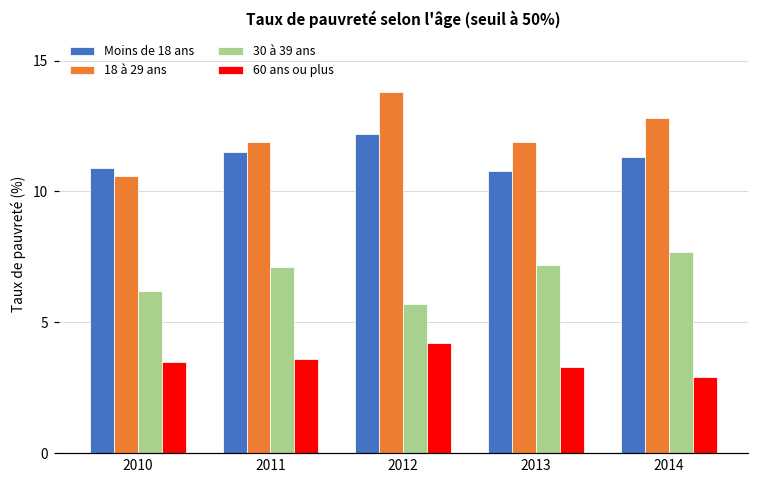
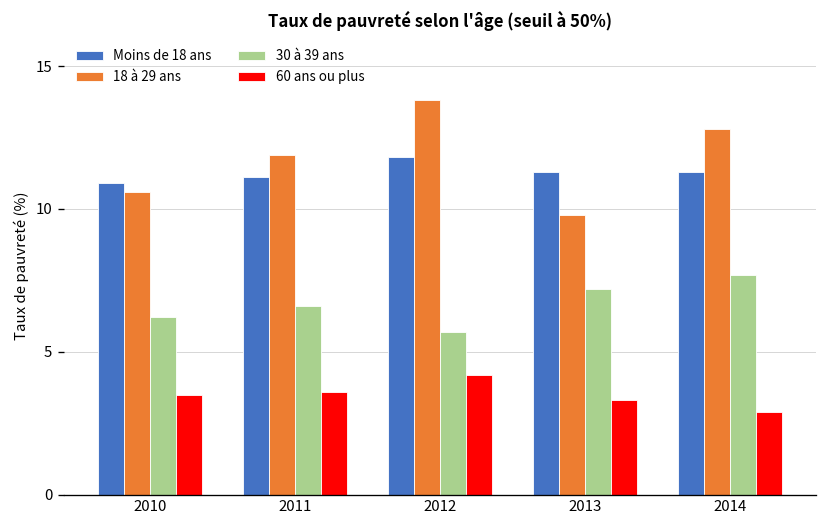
  {
    "Moins de 18 ans": {
      "2010": 10.9,
-     "2011": 11.5,
-     "2012": 12.2,
-     "2013": 10.8,
+     "2011": 11.1,
+     "2012": 11.8,
+     "2013": 11.3,
      "2014": 11.3
    },
    "18 à 29 ans": {
      "2010": 10.6,
      "2011": 11.9,
      "2012": 13.8,
-     "2013": 11.9,
+     "2013": 9.8,
      "2014": 12.8
    },
    "30 à 39 ans": {
      "2010": 6.2,
-     "2011": 7.1,
+     "2011": 6.6,
      "2012": 5.7,
      "2013": 7.2,
      "2014": 7.7
    },
    "60 ans ou plus": {
      "2010": 3.5,
      "2011": 3.6,
      "2012": 4.2,
      "2013": 3.3,
      "2014": 2.9
    }
  }
